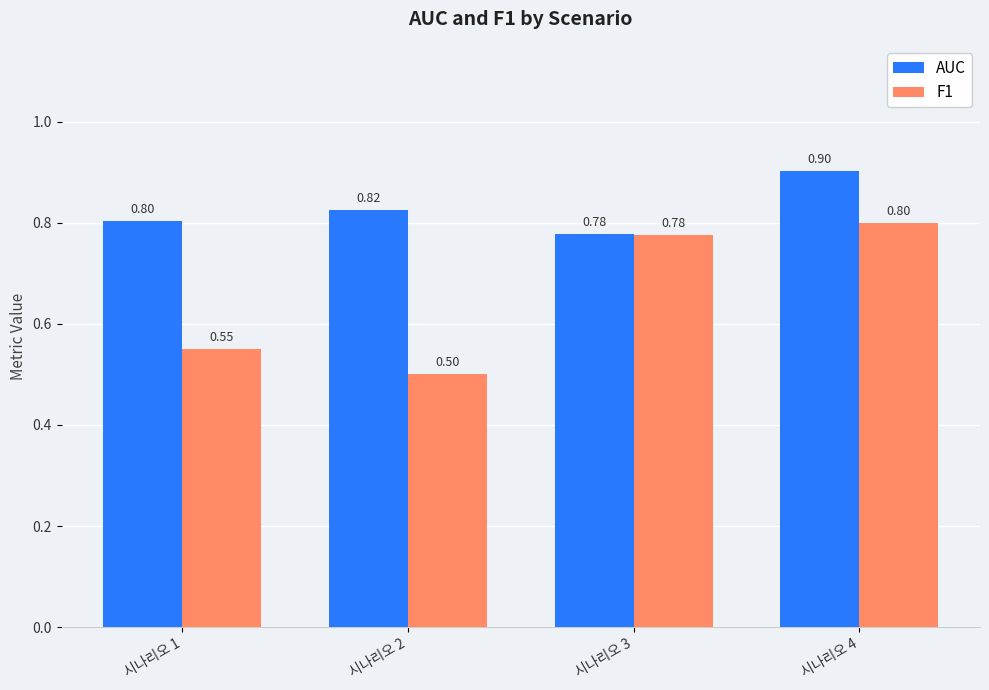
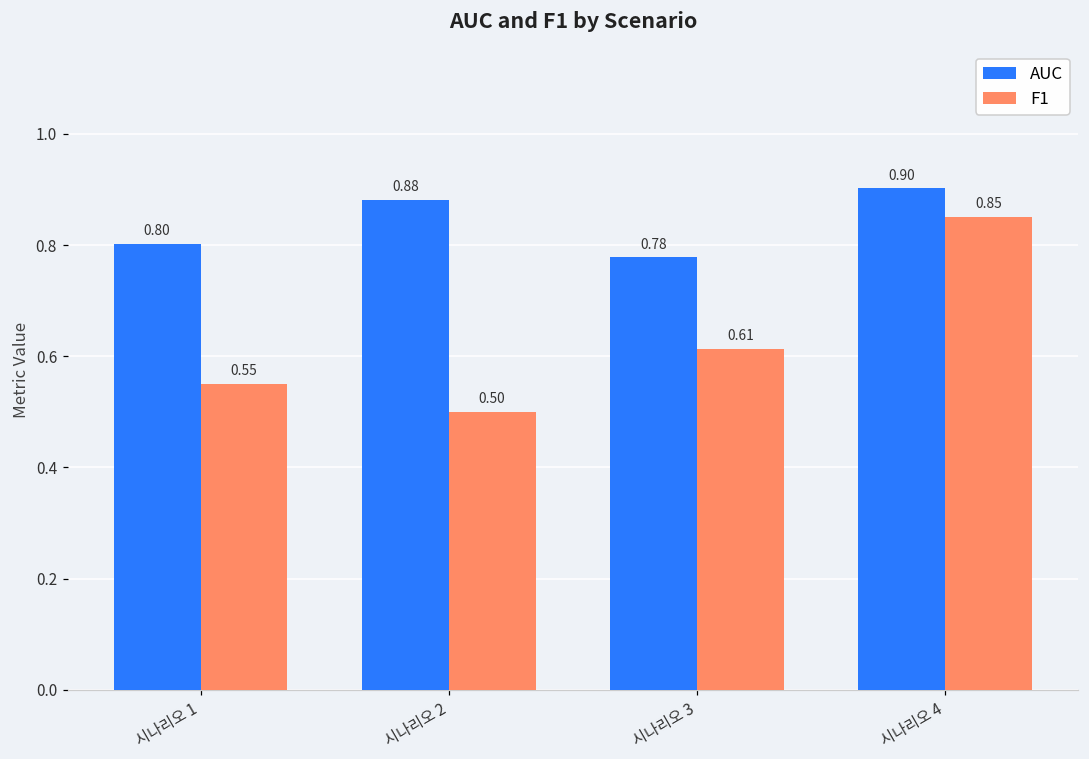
  {
    "AUC": {
      "시나리오 1": 0.80,
-     "시나리오 2": 0.82,
+     "시나리오 2": 0.88,
      "시나리오 3": 0.78,
      "시나리오 4": 0.90
    },
    "F1": {
      "시나리오 1": 0.55,
      "시나리오 2": 0.50,
-     "시나리오 3": 0.78,
-     "시나리오 4": 0.80
+     "시나리오 3": 0.61,
+     "시나리오 4": 0.85
    }
  }
